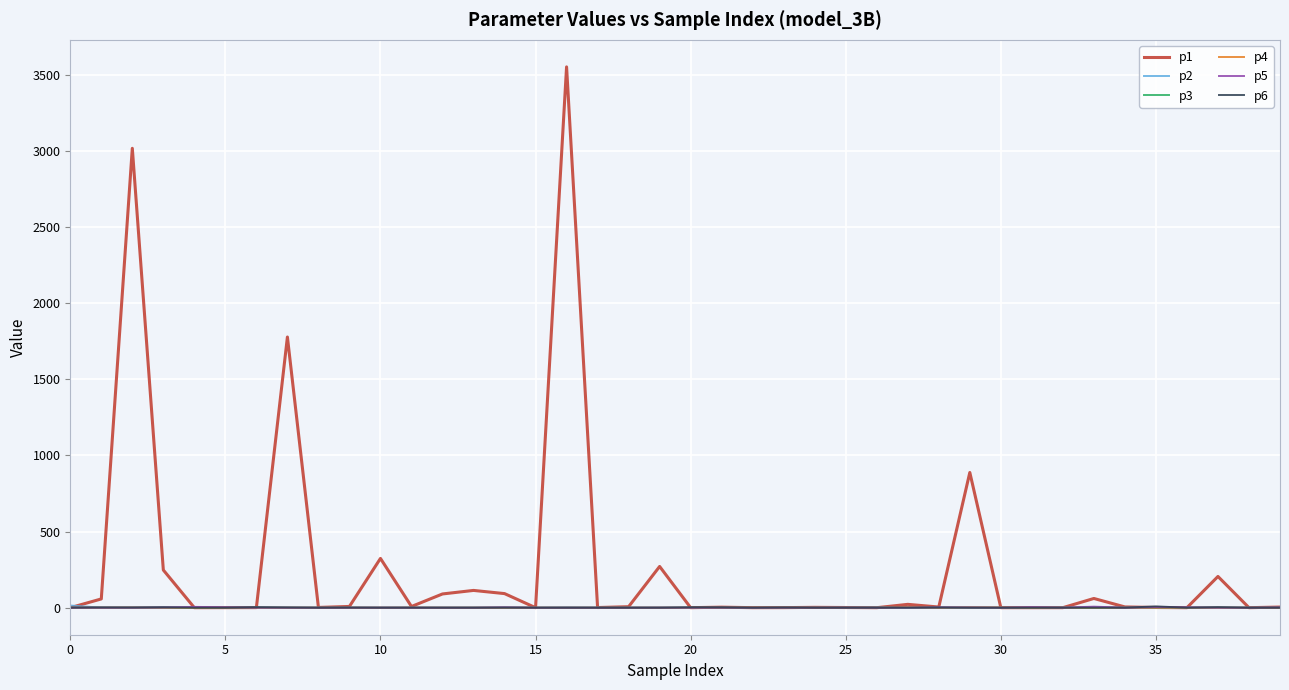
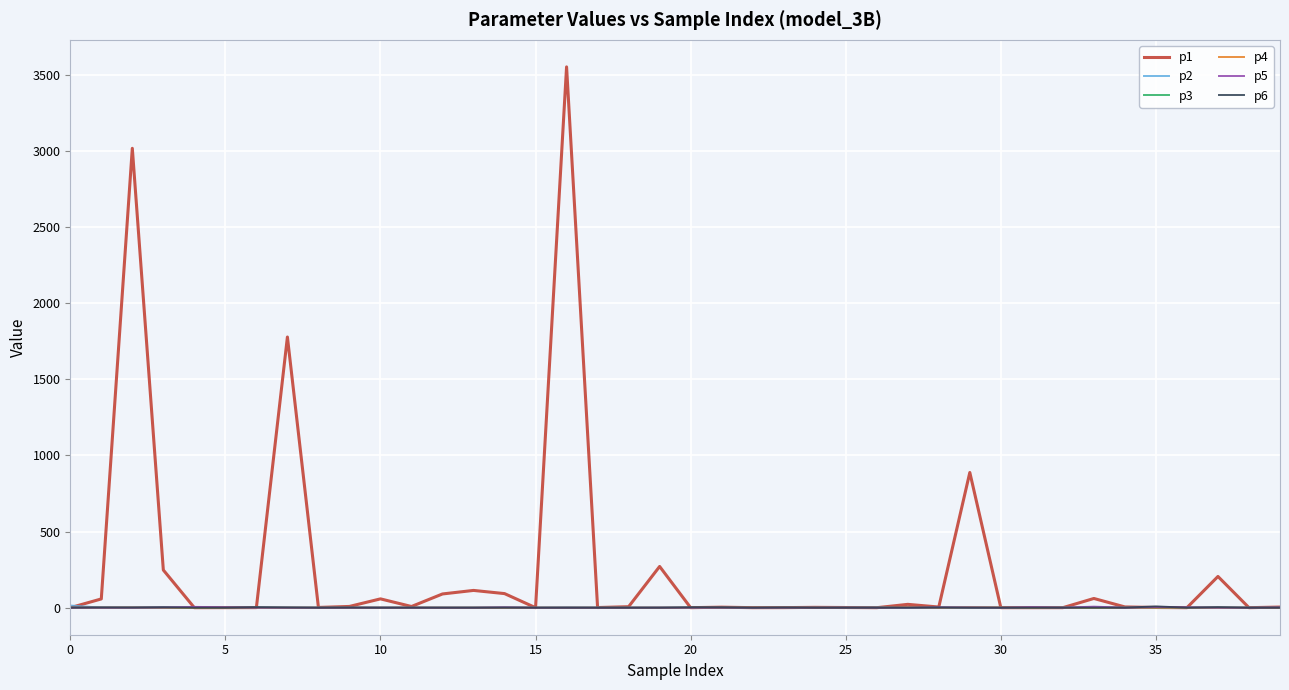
  {
    "p1": {
-     "10": 320
+     "10": 60
    }
  }
